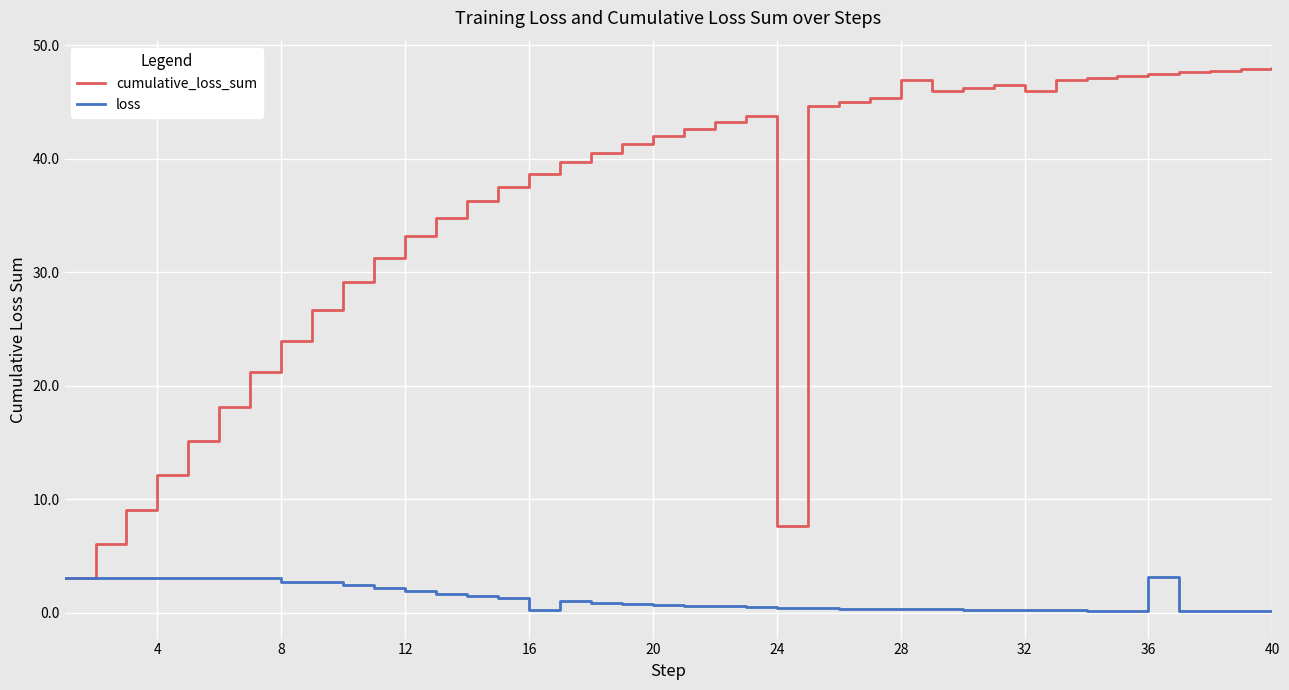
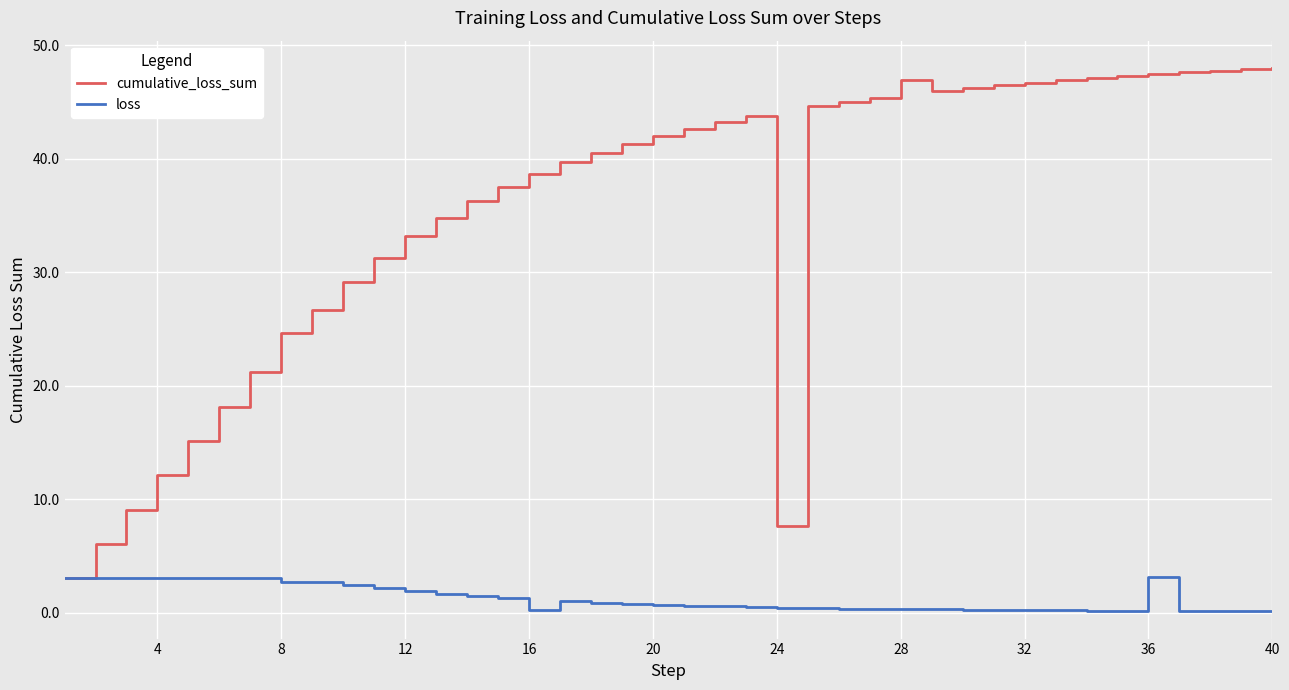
  {
    "cumulative_loss_sum": {
      "4": 12.1,
-     "8": 23.9,
+     "8": 24.7,
      "12": 33.2,
      "16": 38.7,
      "20": 42.0,
      "24": 7.6,
      "28": 47.0,
-     "32": 46.0,
+     "32": 46.7,
      "36": 47.5,
      "40": 48.0
    },
    "loss": {
      "4": 3.0,
      "8": 2.7,
      "12": 1.9,
      "16": 0.3,
      "20": 0.7,
      "24": 0.5,
      "28": 0.3,
      "32": 0.2,
      "36": 3.1,
      "40": 0.1
    }
  }
